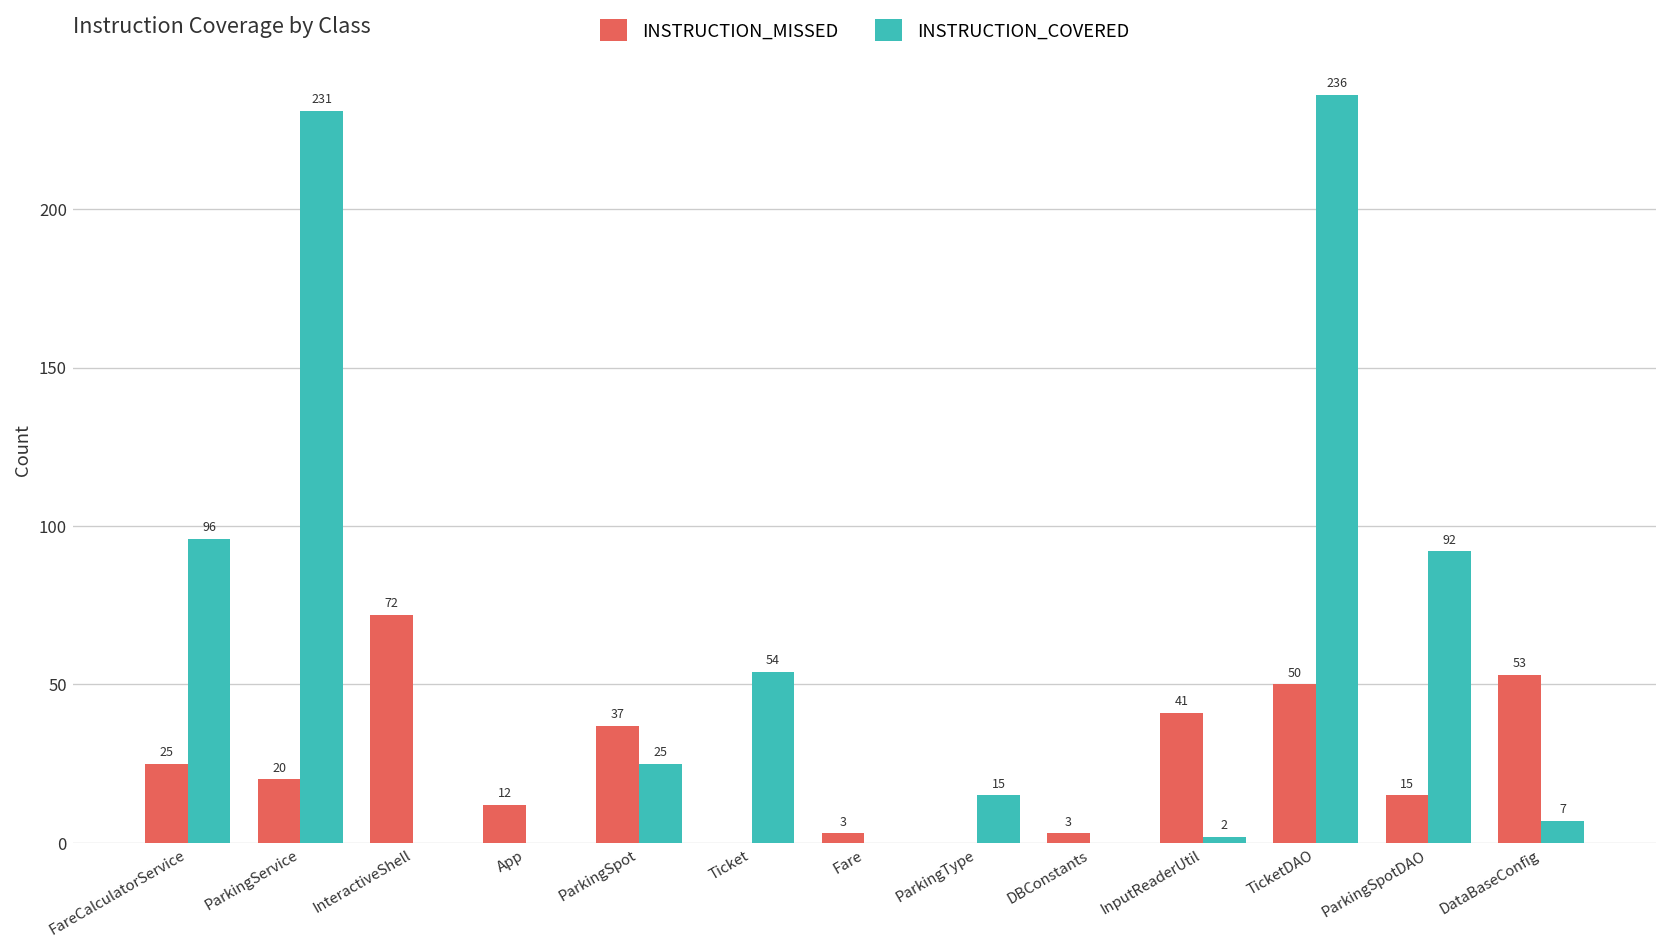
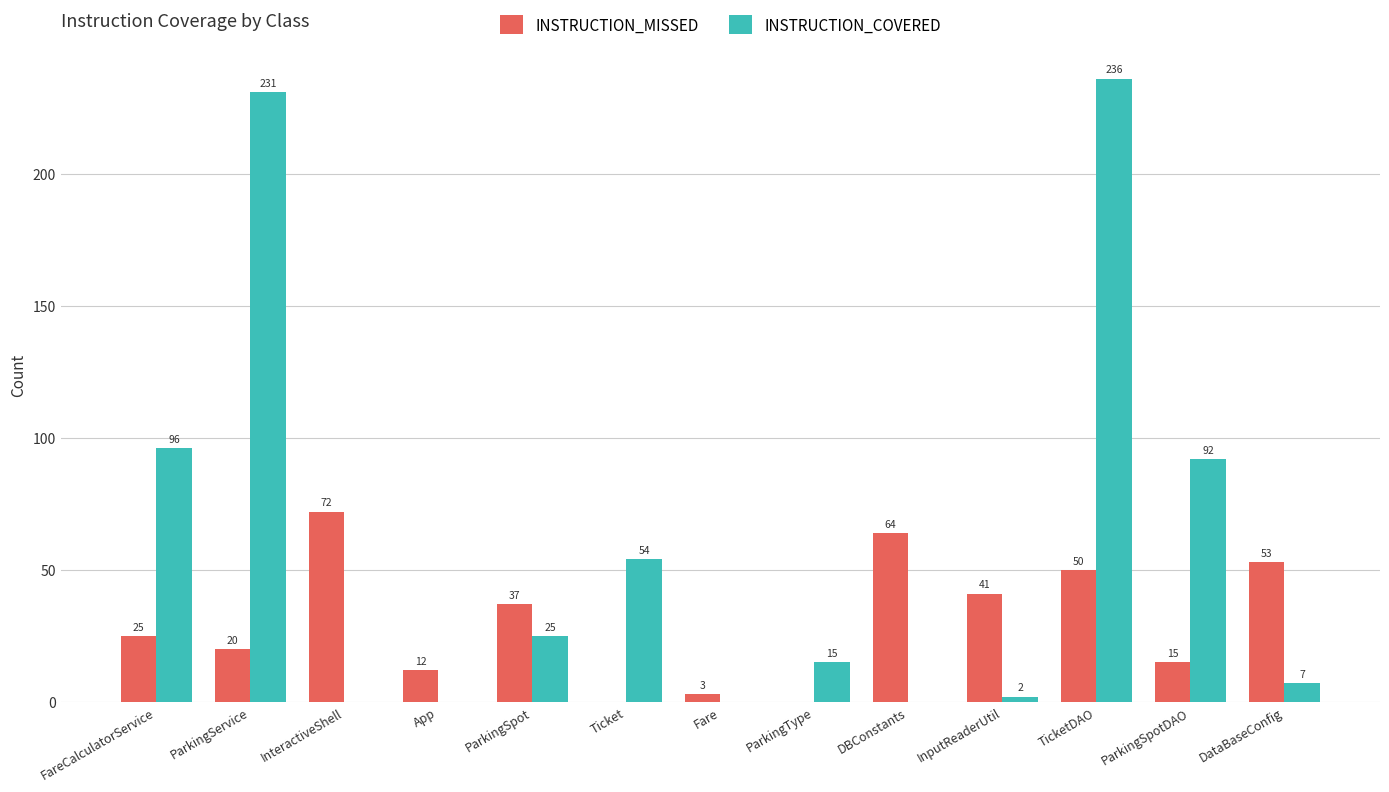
  {
    "INSTRUCTION_MISSED": {
      "FareCalculatorService": 25,
      "ParkingService": 20,
      "InteractiveShell": 72,
      "App": 12,
      "ParkingSpot": 37,
      "Fare": 3,
-     "DBConstants": 3,
+     "DBConstants": 64,
      "InputReaderUtil": 41,
      "TicketDAO": 50,
      "ParkingSpotDAO": 15,
      "DataBaseConfig": 53
    },
    "INSTRUCTION_COVERED": {
      "FareCalculatorService": 96,
      "ParkingService": 231,
      "ParkingSpot": 25,
      "Ticket": 54,
      "ParkingType": 15,
      "InputReaderUtil": 2,
      "TicketDAO": 236,
      "ParkingSpotDAO": 92,
      "DataBaseConfig": 7
    }
  }
